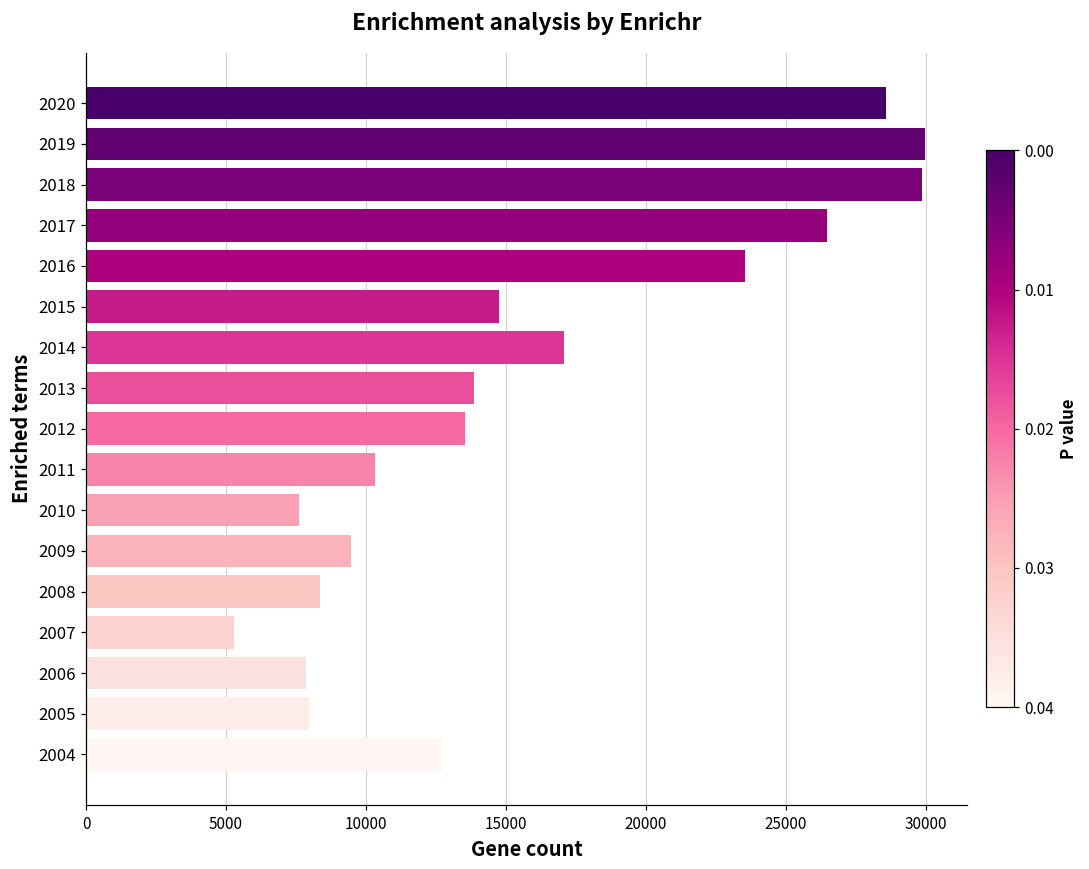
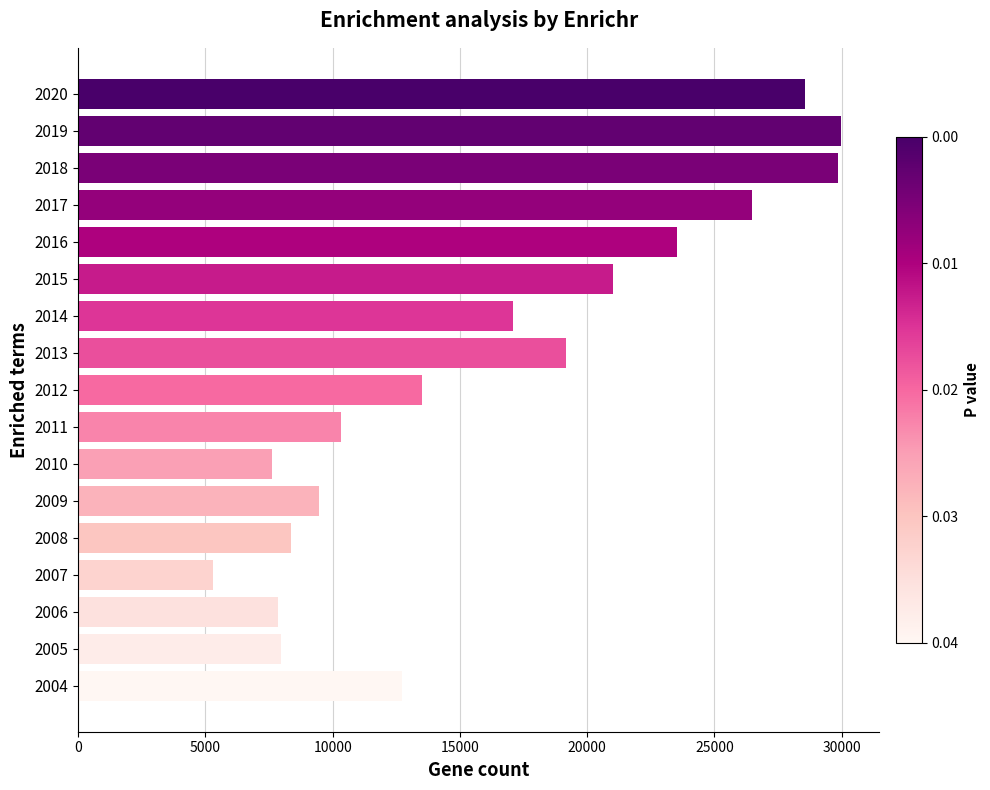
  {
    "2020": 28600,
    "2019": 30000,
    "2018": 29900,
    "2017": 26500,
    "2016": 23500,
-   "2015": 14700,
+   "2015": 21000,
    "2014": 17100,
-   "2013": 13900,
+   "2013": 19200,
    "2012": 13500,
    "2011": 10300,
    "2010": 7600,
    "2009": 9500,
    "2008": 8400,
    "2007": 5300,
    "2006": 7800,
    "2005": 8000,
    "2004": 12700
  }
